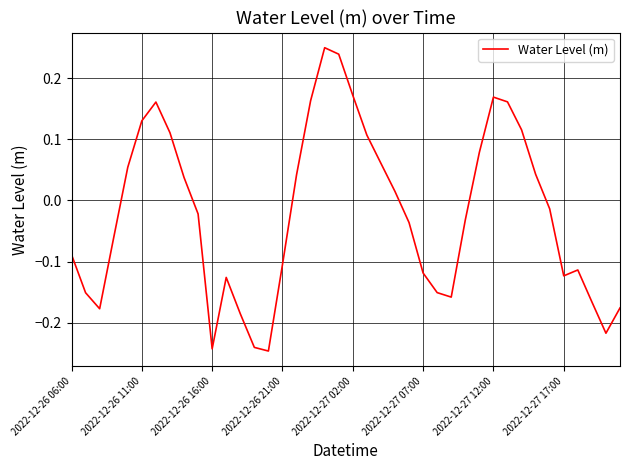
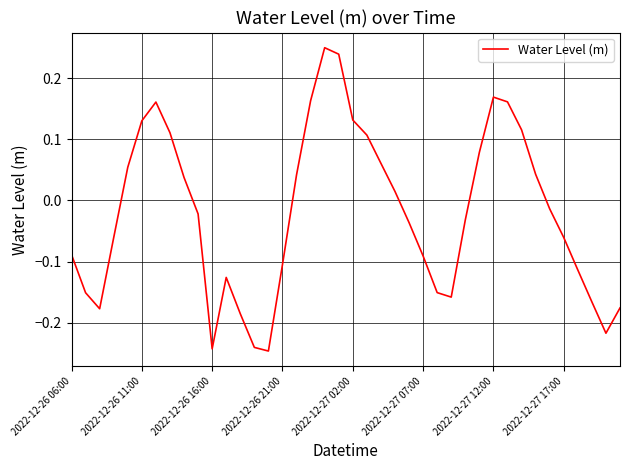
  {
    "2022-12-26 06:00": -0.09,
    "2022-12-26 11:00": 0.13,
    "2022-12-26 16:00": -0.24,
    "2022-12-26 21:00": -0.10,
-   "2022-12-27 02:00": 0.17,
-   "2022-12-27 07:00": -0.12,
+   "2022-12-27 02:00": 0.13,
+   "2022-12-27 07:00": -0.09,
    "2022-12-27 12:00": 0.17,
-   "2022-12-27 17:00": -0.12
+   "2022-12-27 17:00": -0.06
  }
